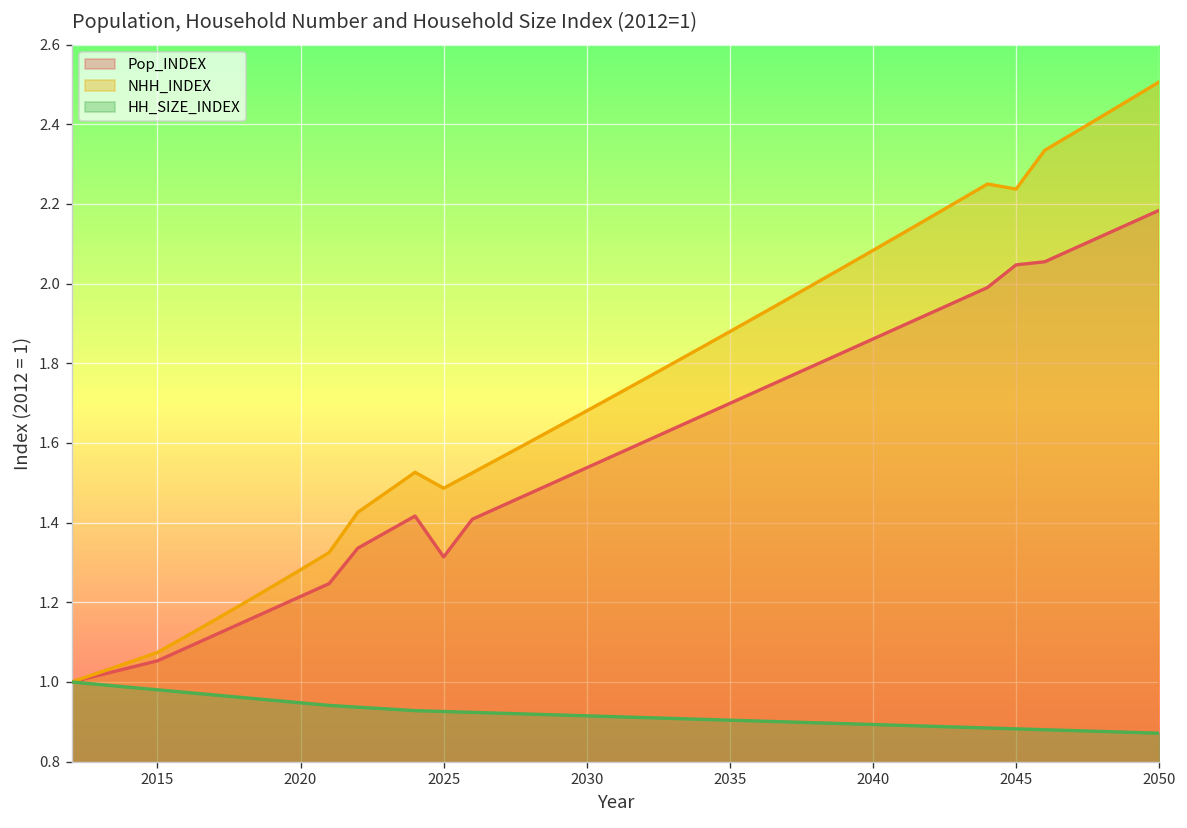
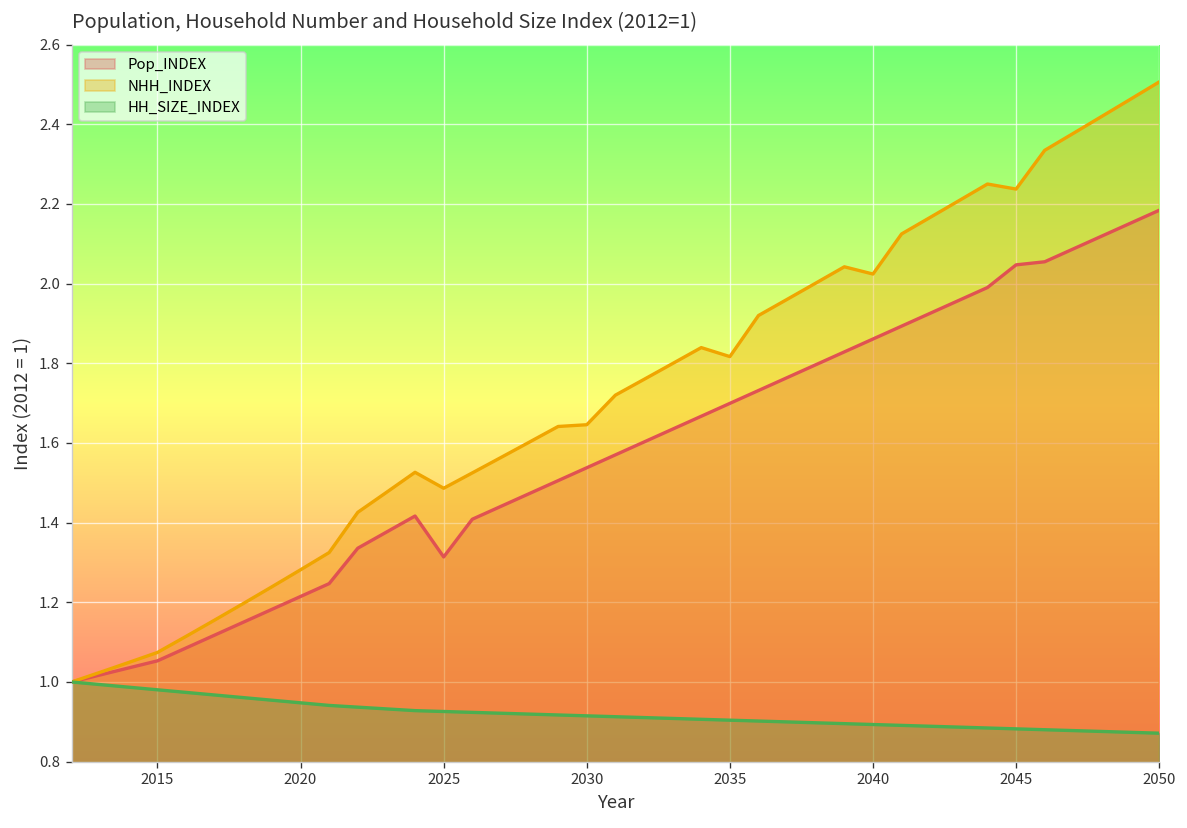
  {
    "Pop_INDEX": {
      "2015": 1.05,
      "2020": 1.21,
      "2025": 1.31,
      "2030": 1.54,
      "2035": 1.70,
      "2040": 1.86,
      "2045": 2.05,
      "2050": 2.18
    },
    "NHH_INDEX": {
      "2015": 1.07,
      "2020": 1.28,
      "2025": 1.49,
-     "2030": 1.68,
-     "2035": 1.88,
-     "2040": 2.08,
+     "2030": 1.65,
+     "2035": 1.82,
+     "2040": 2.02,
      "2045": 2.24,
      "2050": 2.51
    },
    "HH_SIZE_INDEX": {
      "2015": 0.98,
      "2020": 0.95,
      "2025": 0.93,
      "2030": 0.92,
      "2035": 0.90,
      "2040": 0.89,
      "2045": 0.88,
      "2050": 0.87
    }
  }
